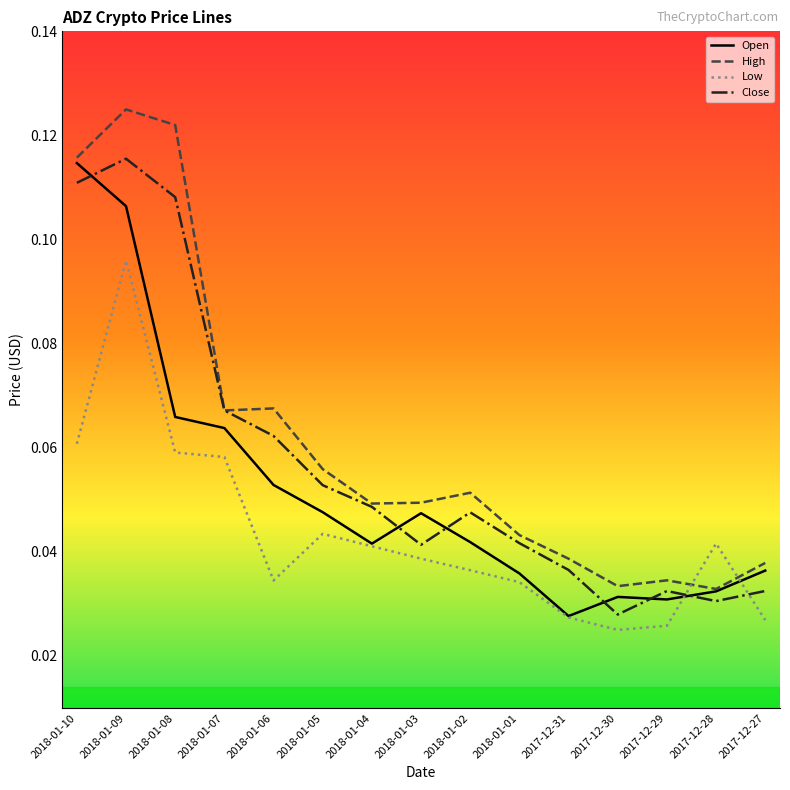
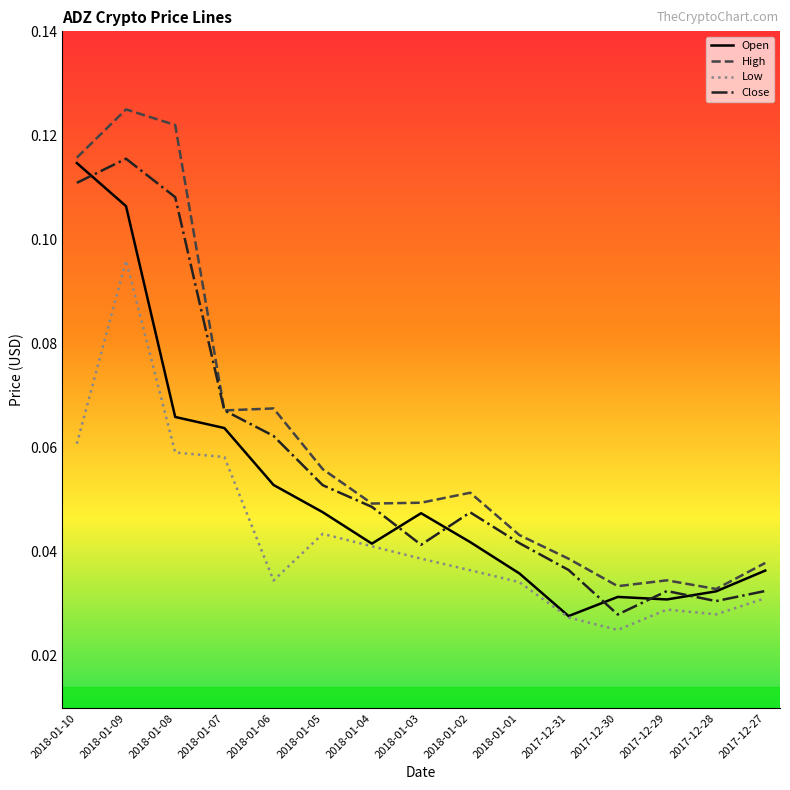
  {
    "Low": {
      "2018-01-10": 0.061,
      "2018-01-09": 0.096,
      "2018-01-08": 0.059,
      "2018-01-07": 0.058,
      "2018-01-06": 0.034,
      "2018-01-05": 0.043,
      "2018-01-04": 0.041,
      "2018-01-03": 0.039,
      "2018-01-02": 0.036,
      "2018-01-01": 0.034,
      "2017-12-30": 0.025,
-     "2017-12-29": 0.026,
-     "2017-12-28": 0.042,
-     "2017-12-27": 0.027
+     "2017-12-29": 0.029,
+     "2017-12-28": 0.028,
+     "2017-12-27": 0.031
    }
  }
